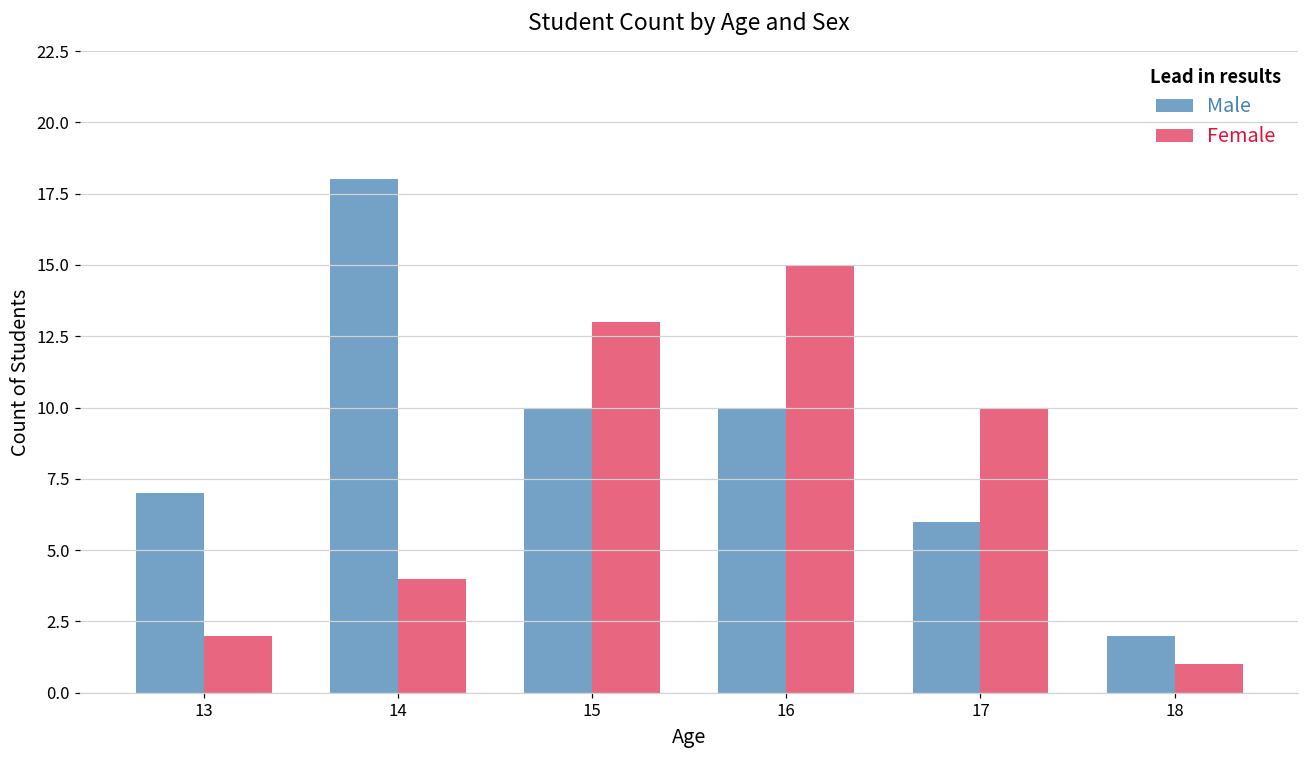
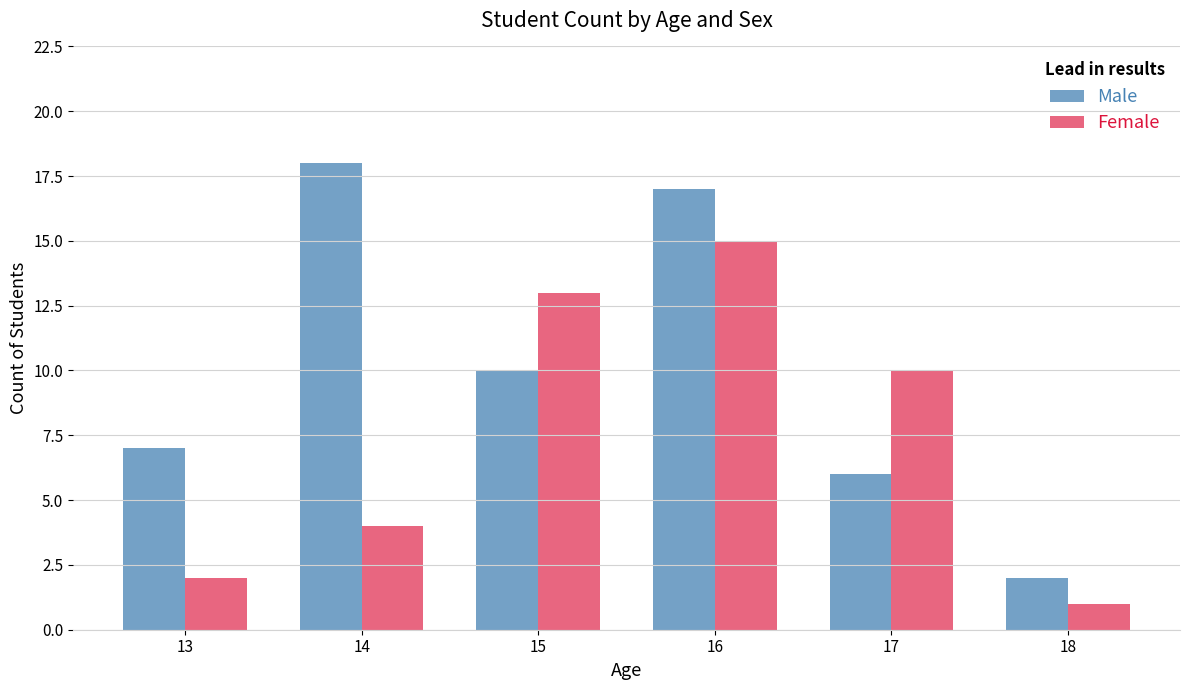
  {
    "Male": {
      "13": 7,
      "14": 18,
      "15": 10,
-     "16": 10,
+     "16": 17,
      "17": 6,
      "18": 2
    },
    "Female": {
      "13": 2,
      "14": 4,
      "15": 13,
      "16": 15,
      "17": 10,
      "18": 1
    }
  }
